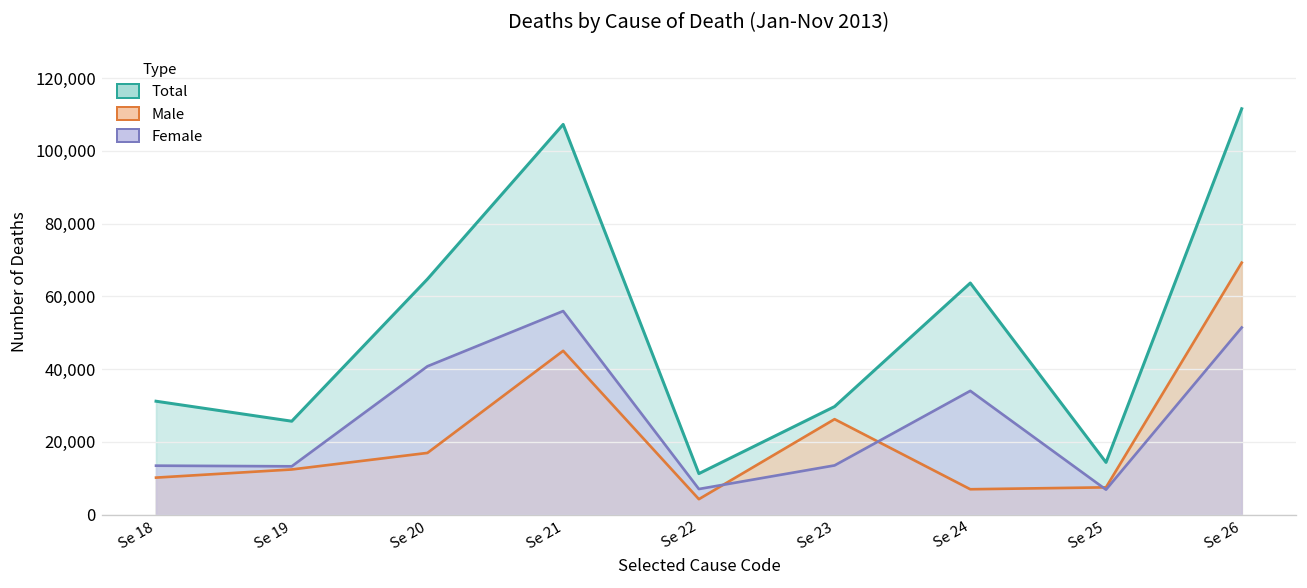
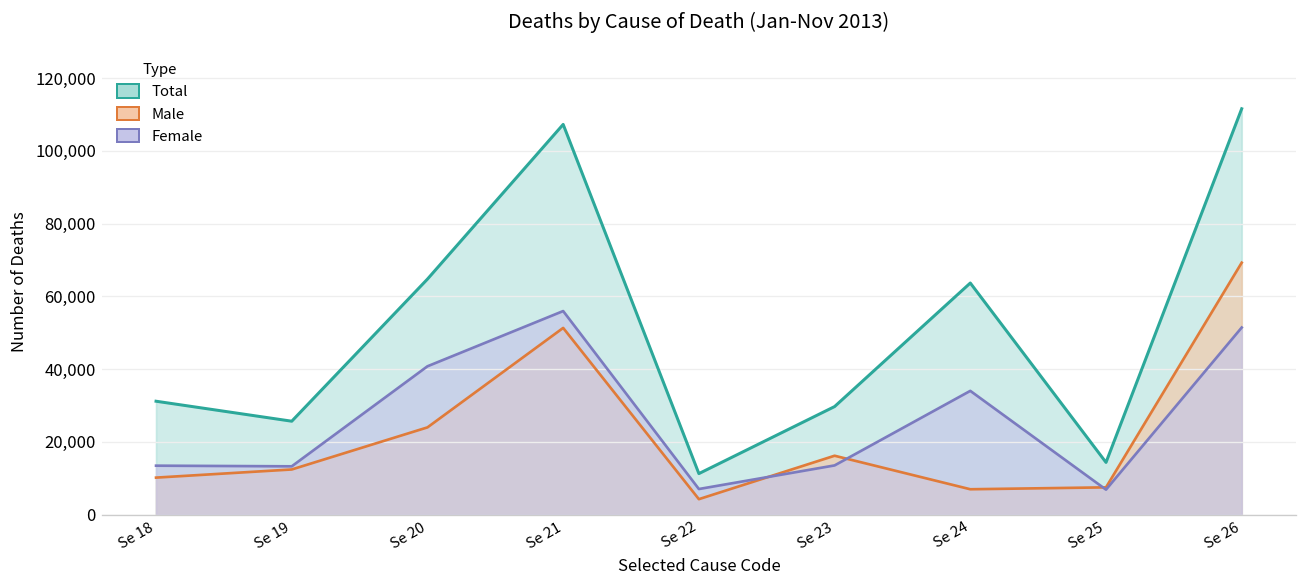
  {
    "Male": {
      "Se 18": "10,000",
      "Se 19": "12,000",
-     "Se 20": "17,000",
-     "Se 21": "45,000",
+     "Se 20": "24,000",
+     "Se 21": "51,000",
      "Se 22": "4,000",
-     "Se 23": "26,000",
+     "Se 23": "16,000",
      "Se 24": "7,000",
      "Se 26": "69,000"
    }
  }
